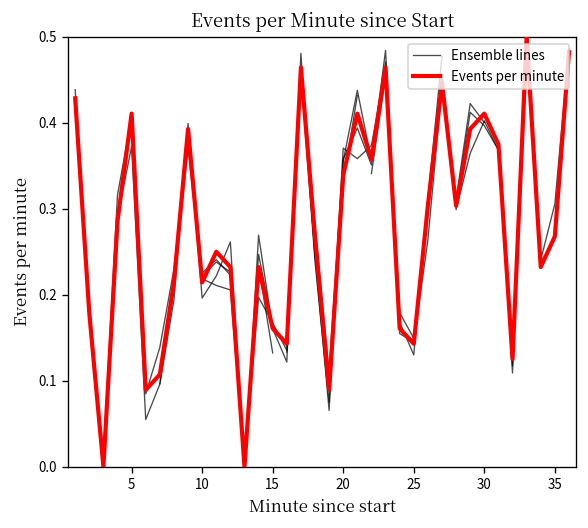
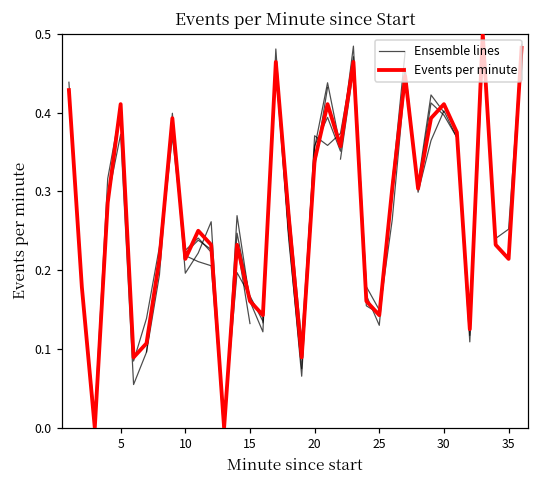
  {
    "Events per minute": {
      "5": 0.41,
      "10": 0.21,
      "20": 0.34,
      "30": 0.41,
-     "35": 0.27
+     "35": 0.21
    }
  }
